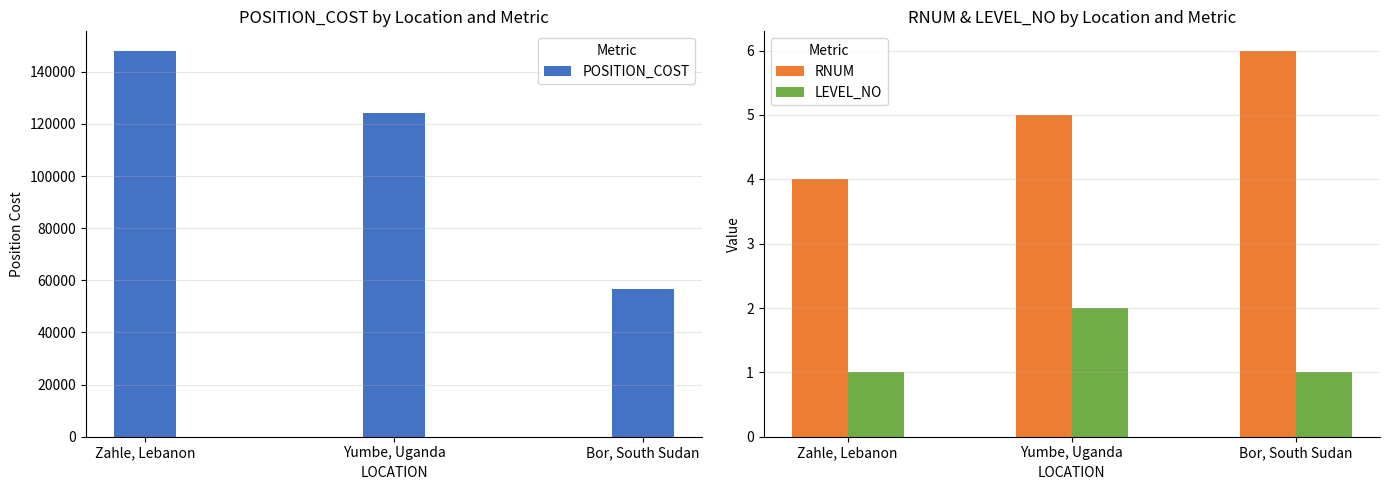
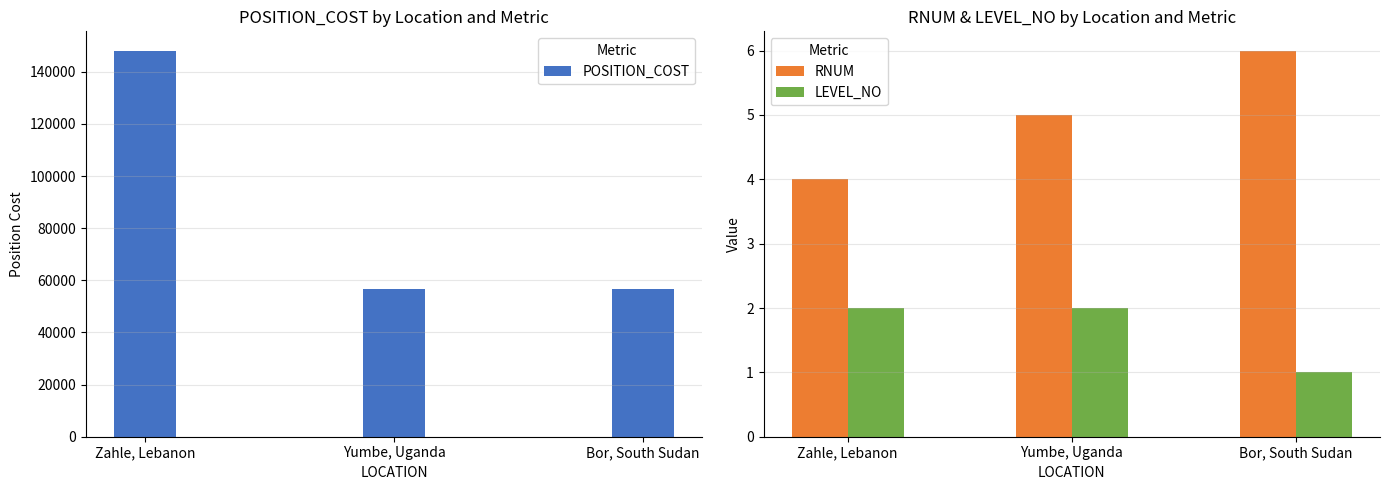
  {
    "POSITION_COST by Location and Metric": {
      "Zahle, Lebanon": 148000,
-     "Yumbe, Uganda": 124000,
+     "Yumbe, Uganda": 57000,
      "Bor, South Sudan": 57000
    },
    "RNUM & LEVEL_NO by Location and Metric": {
      "RNUM": {
        "Zahle, Lebanon": 4,
        "Yumbe, Uganda": 5,
        "Bor, South Sudan": 6
      },
      "LEVEL_NO": {
-       "Zahle, Lebanon": 1,
+       "Zahle, Lebanon": 2,
        "Yumbe, Uganda": 2,
        "Bor, South Sudan": 1
      }
    }
  }
